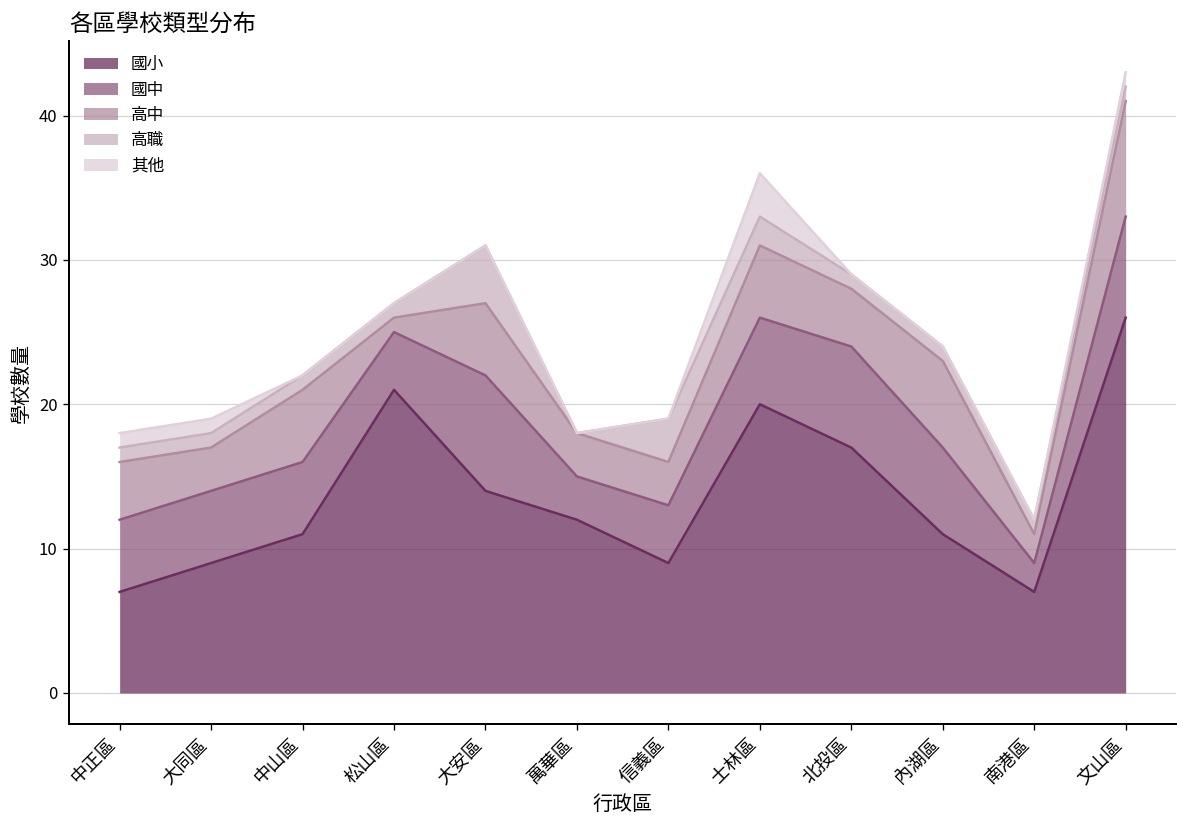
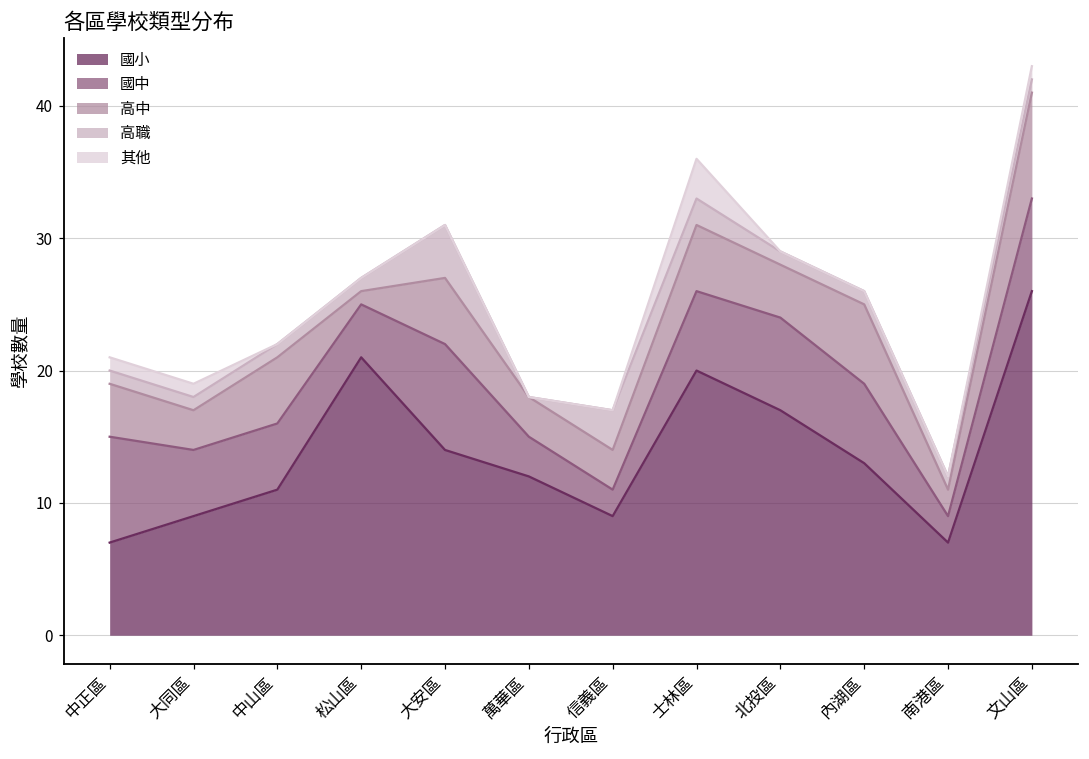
  {
    "國小": {
      "中正區": 7,
      "大同區": 9,
      "中山區": 11,
      "松山區": 21,
      "大安區": 14,
      "萬華區": 12,
      "信義區": 9,
      "士林區": 20,
      "北投區": 17,
-     "內湖區": 11,
+     "內湖區": 13,
      "南港區": 7,
      "文山區": 26
    },
    "國中": {
-     "中正區": 5,
+     "中正區": 8,
      "大同區": 5,
      "中山區": 5,
      "松山區": 4,
      "大安區": 8,
      "萬華區": 3,
-     "信義區": 4,
+     "信義區": 2,
      "士林區": 6,
      "北投區": 7,
      "內湖區": 6,
      "南港區": 2,
      "文山區": 7
    }
  }
